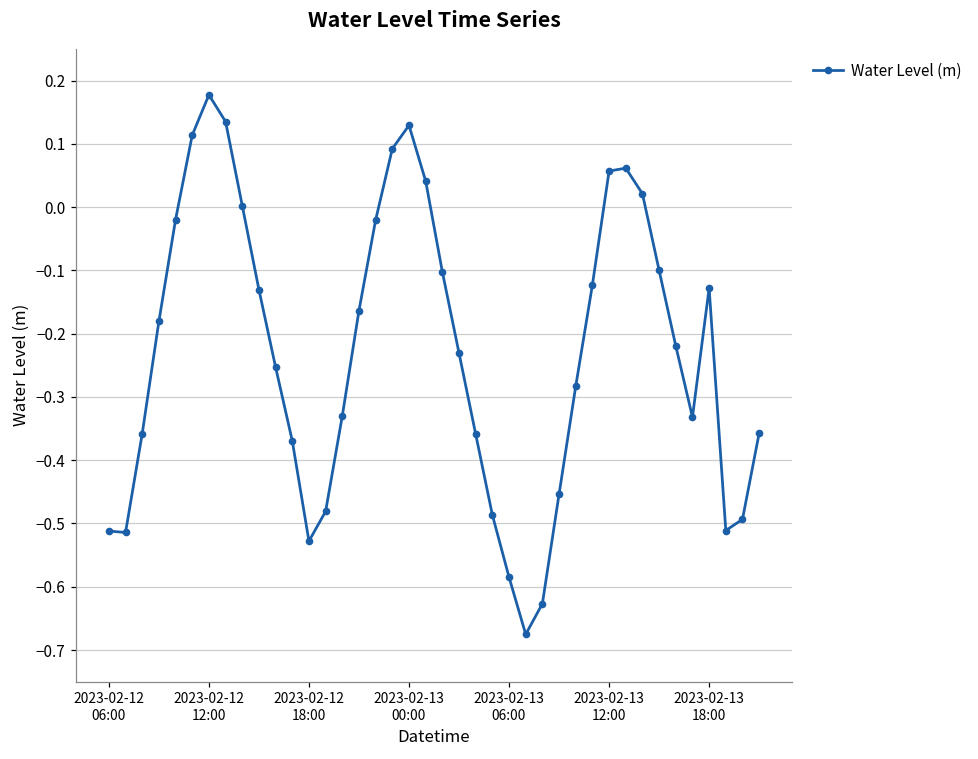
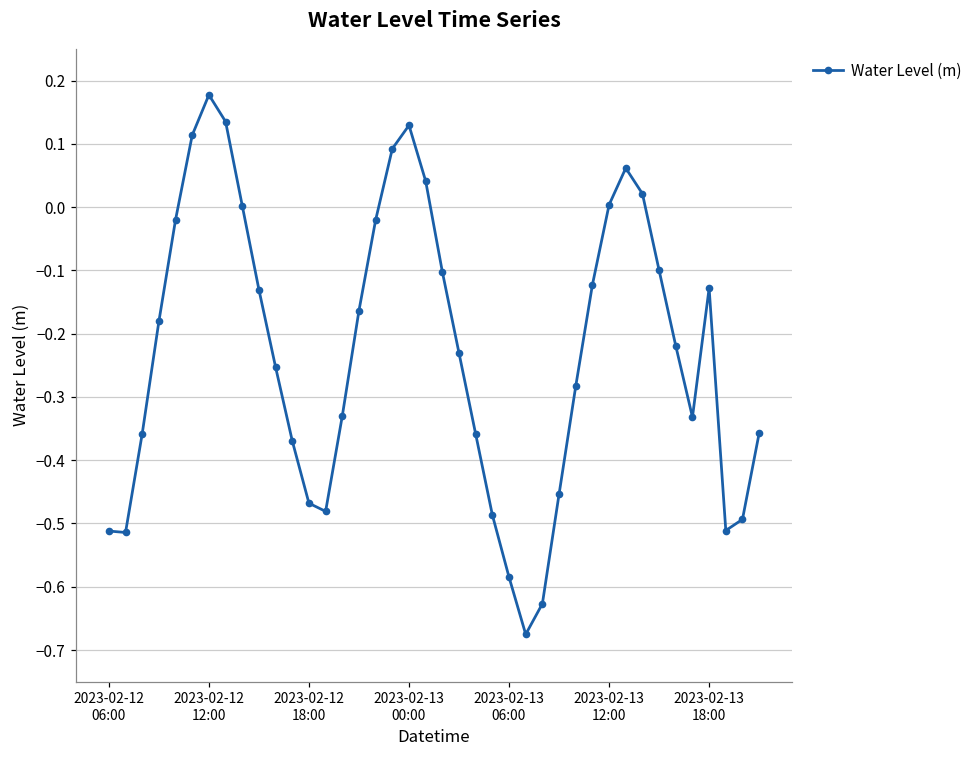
  {
    "2023-02-12 06:00": -0.51,
    "2023-02-12 12:00": 0.18,
-   "2023-02-12 18:00": -0.53,
+   "2023-02-12 18:00": -0.47,
    "2023-02-13 00:00": 0.13,
    "2023-02-13 06:00": -0.58,
-   "2023-02-13 12:00": 0.06,
+   "2023-02-13 12:00": 0.00,
    "2023-02-13 18:00": -0.13
  }
